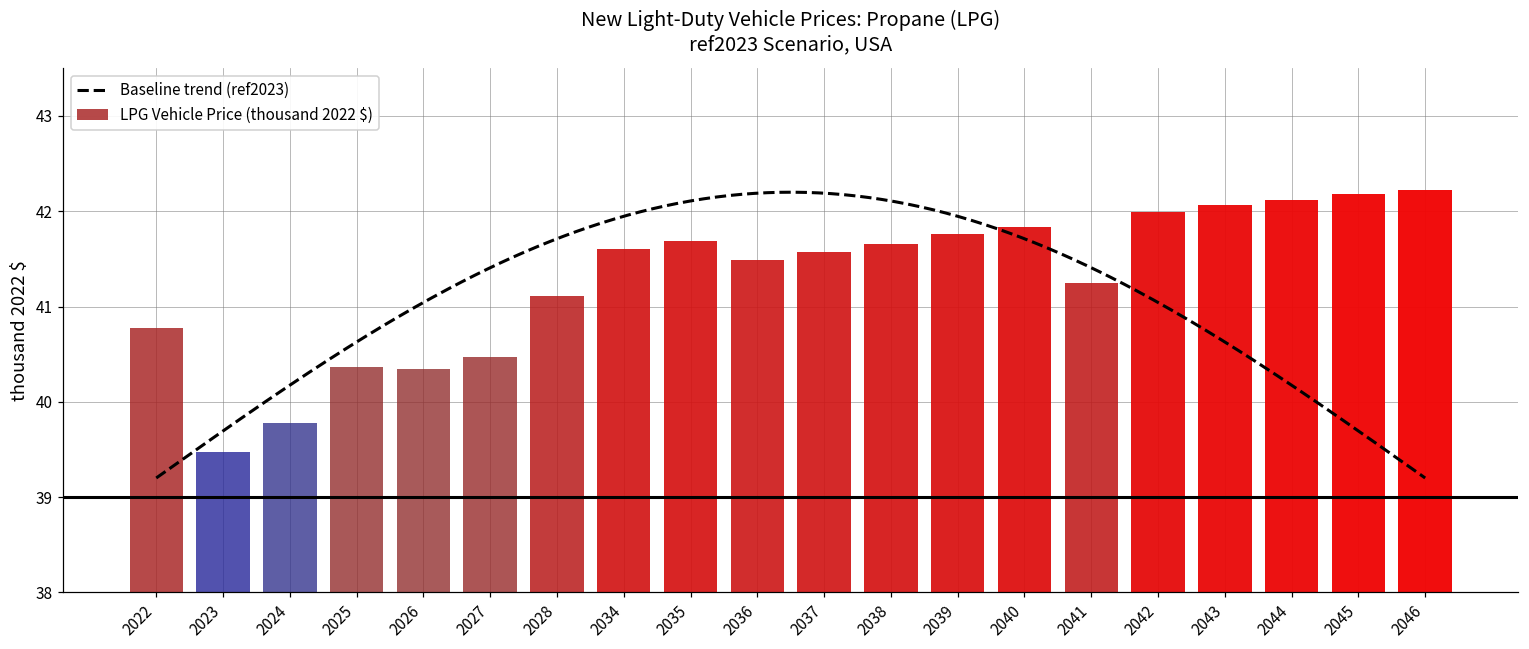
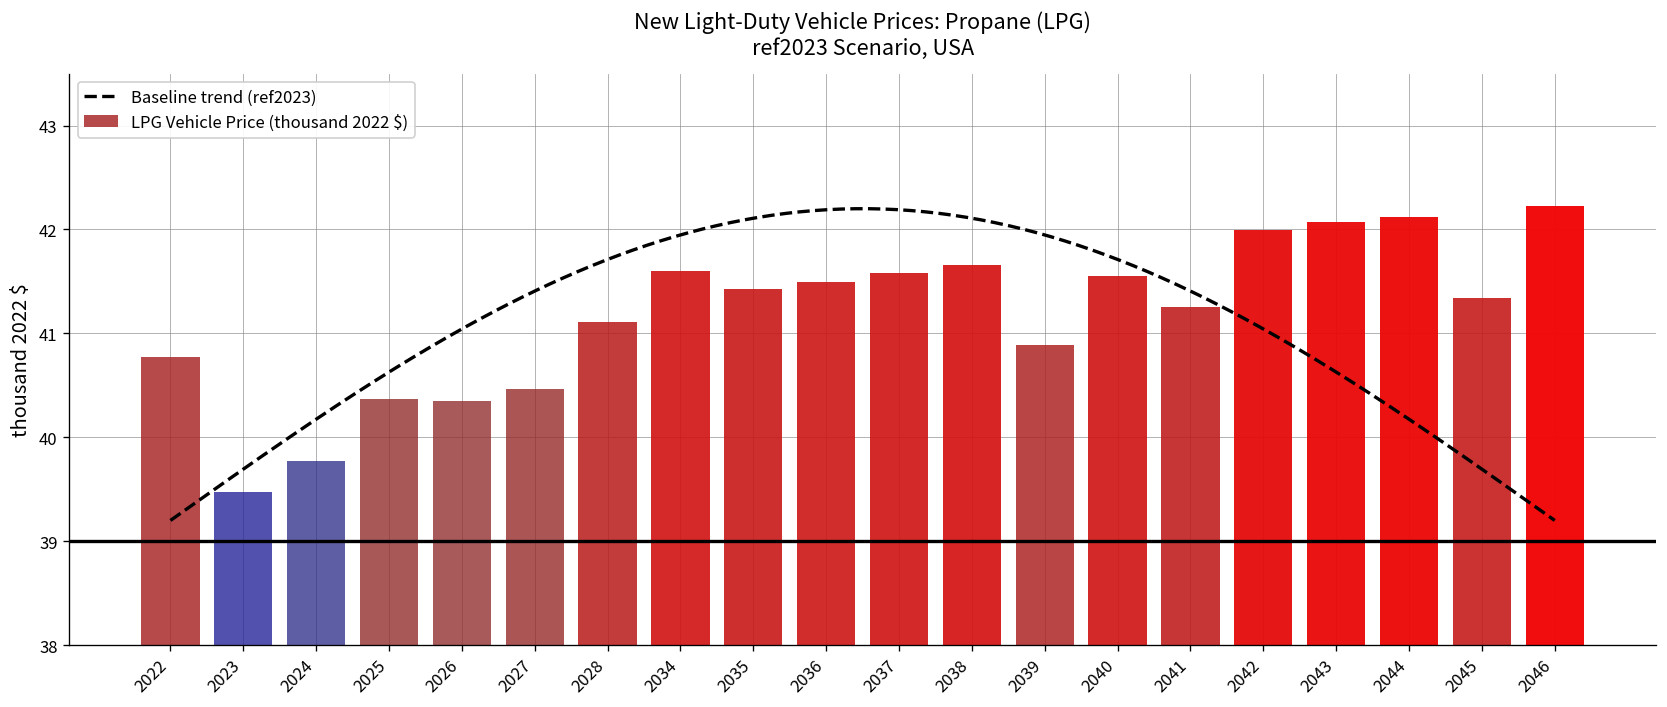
  {
    "Baseline trend (ref2023)": {
      "2022": 39.2,
      "2046": 39.2
    },
    "LPG Vehicle Price (thousand 2022 $)": {
      "2022": 40.8,
      "2023": 39.5,
      "2024": 39.8,
      "2025": 40.4,
      "2026": 40.3,
      "2027": 40.5,
      "2028": 41.1,
      "2034": 41.6,
-     "2035": 41.7,
+     "2035": 41.4,
      "2036": 41.5,
      "2037": 41.6,
      "2038": 41.7,
-     "2039": 41.8,
-     "2040": 41.8,
+     "2039": 40.9,
+     "2040": 41.6,
      "2041": 41.3,
      "2042": 42.0,
      "2043": 42.1,
      "2044": 42.1,
-     "2045": 42.2,
+     "2045": 41.3,
      "2046": 42.2
    }
  }
